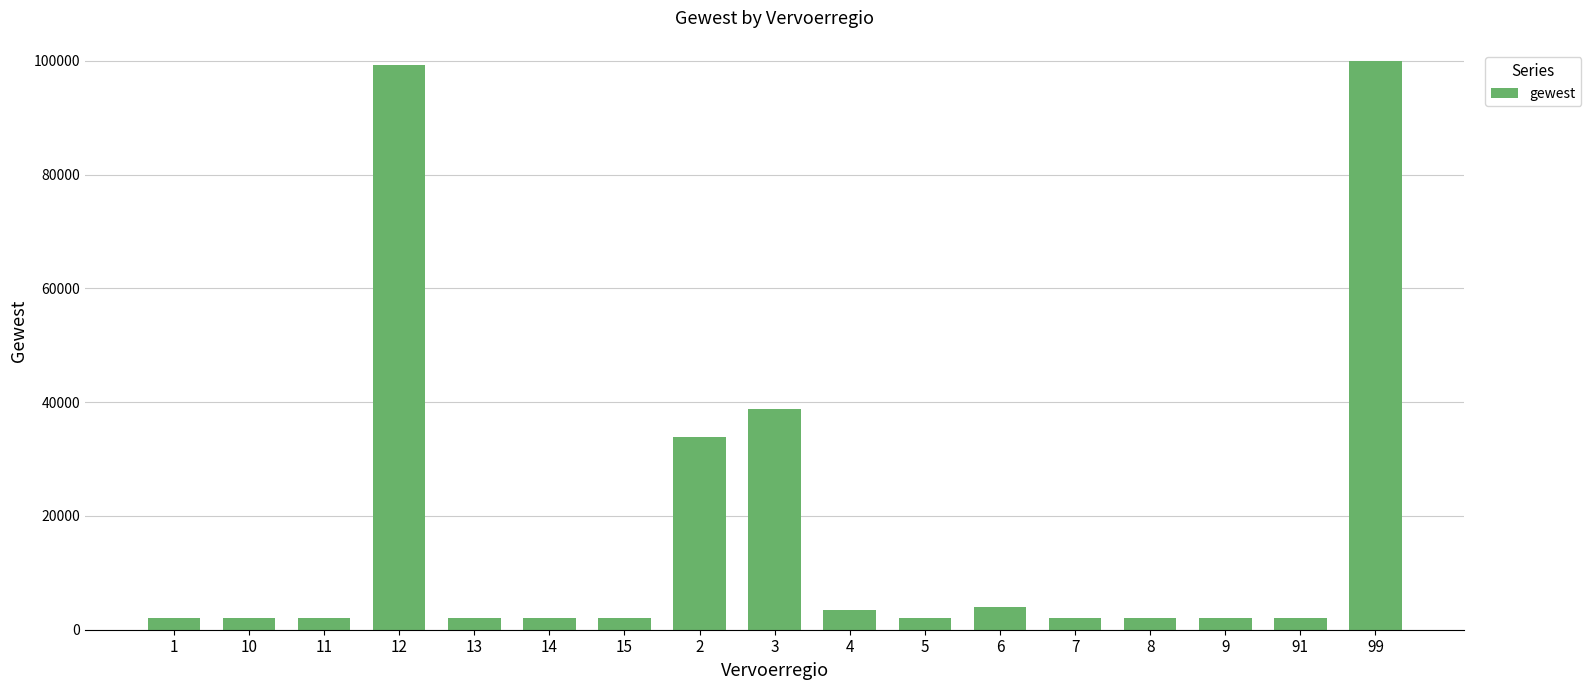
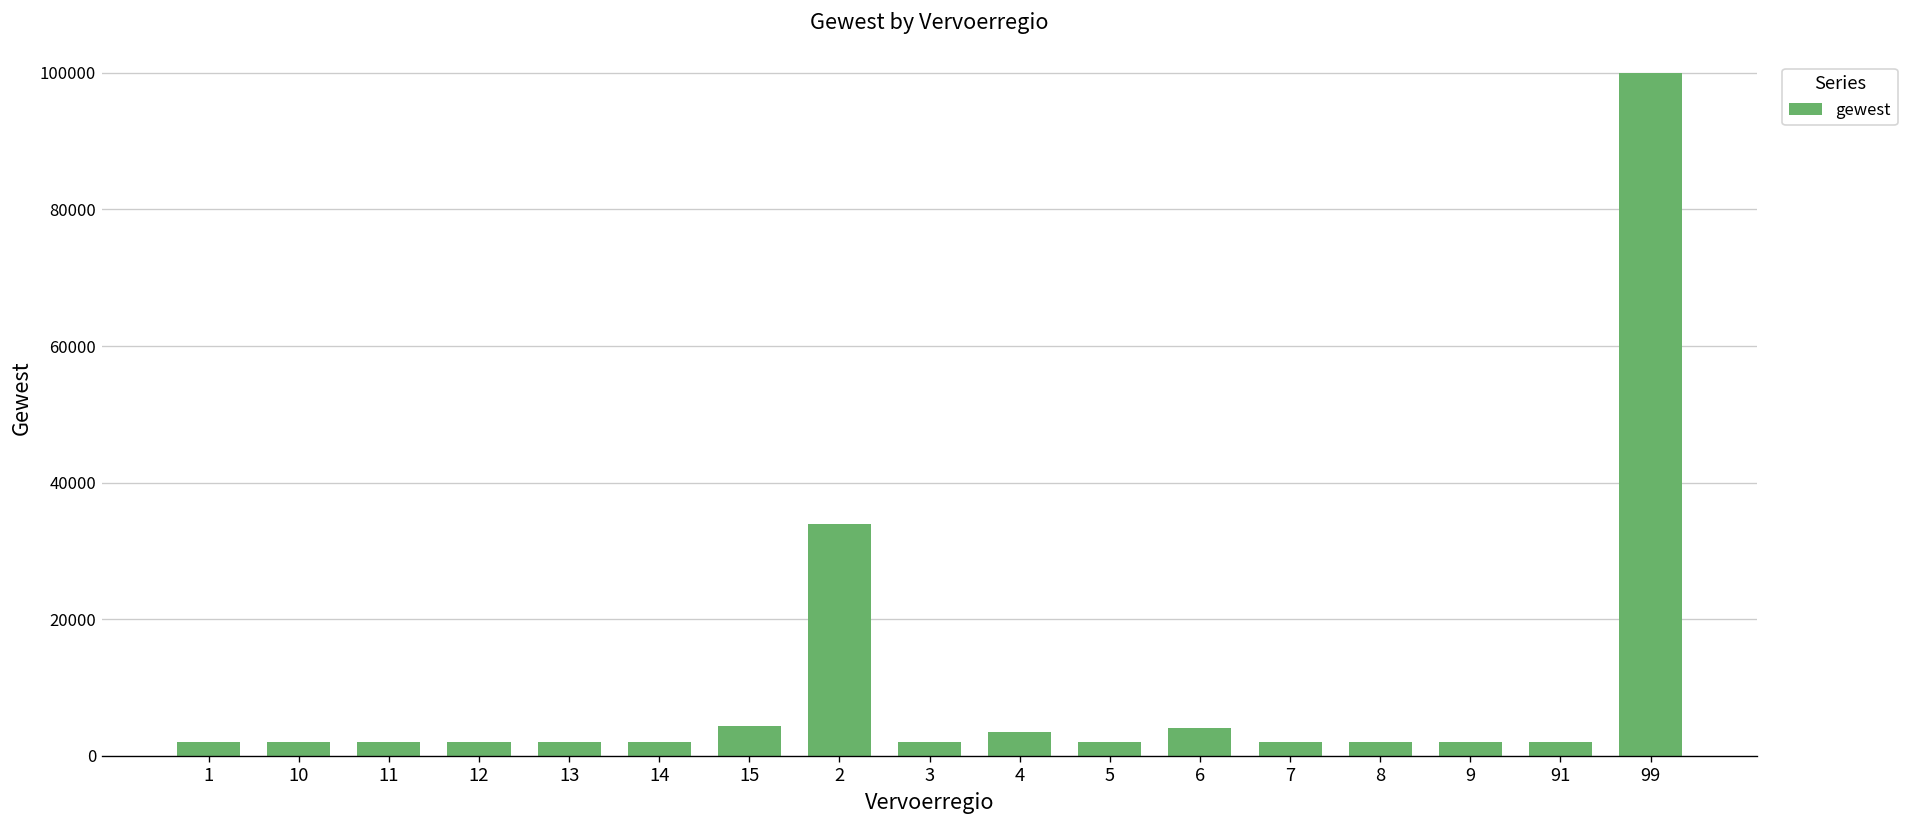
  {
    "1": 2000,
    "10": 2000,
    "11": 2000,
-   "12": 99000,
+   "12": 2000,
    "13": 2000,
    "14": 2000,
-   "15": 2000,
+   "15": 4000,
    "2": 34000,
-   "3": 39000,
+   "3": 2000,
    "4": 3000,
    "5": 2000,
    "6": 4000,
    "7": 2000,
    "8": 2000,
    "9": 2000,
    "91": 2000,
    "99": 100000
  }
